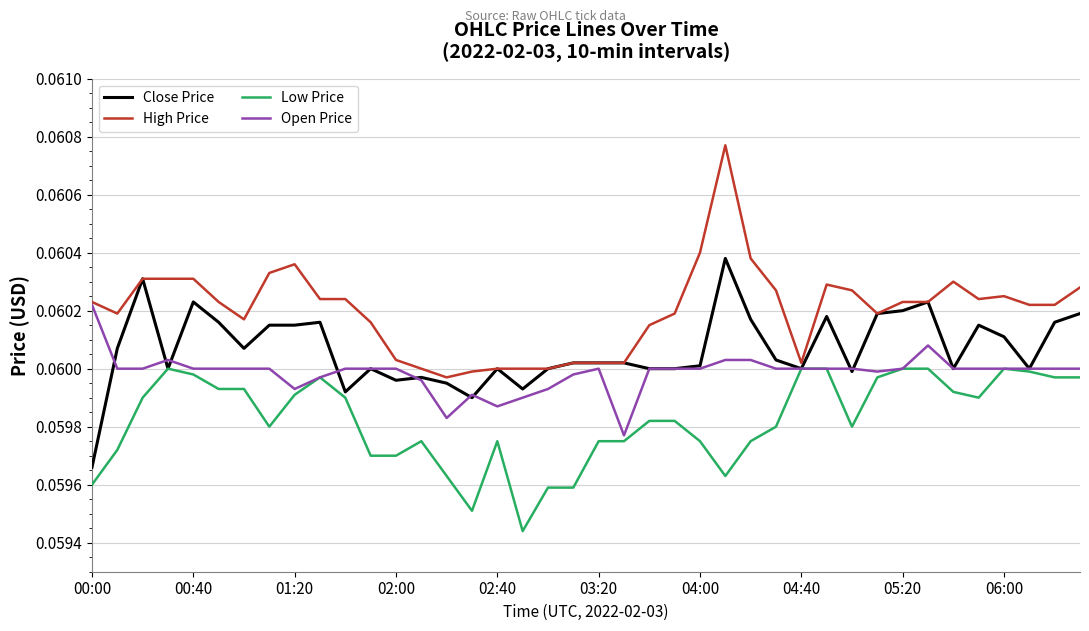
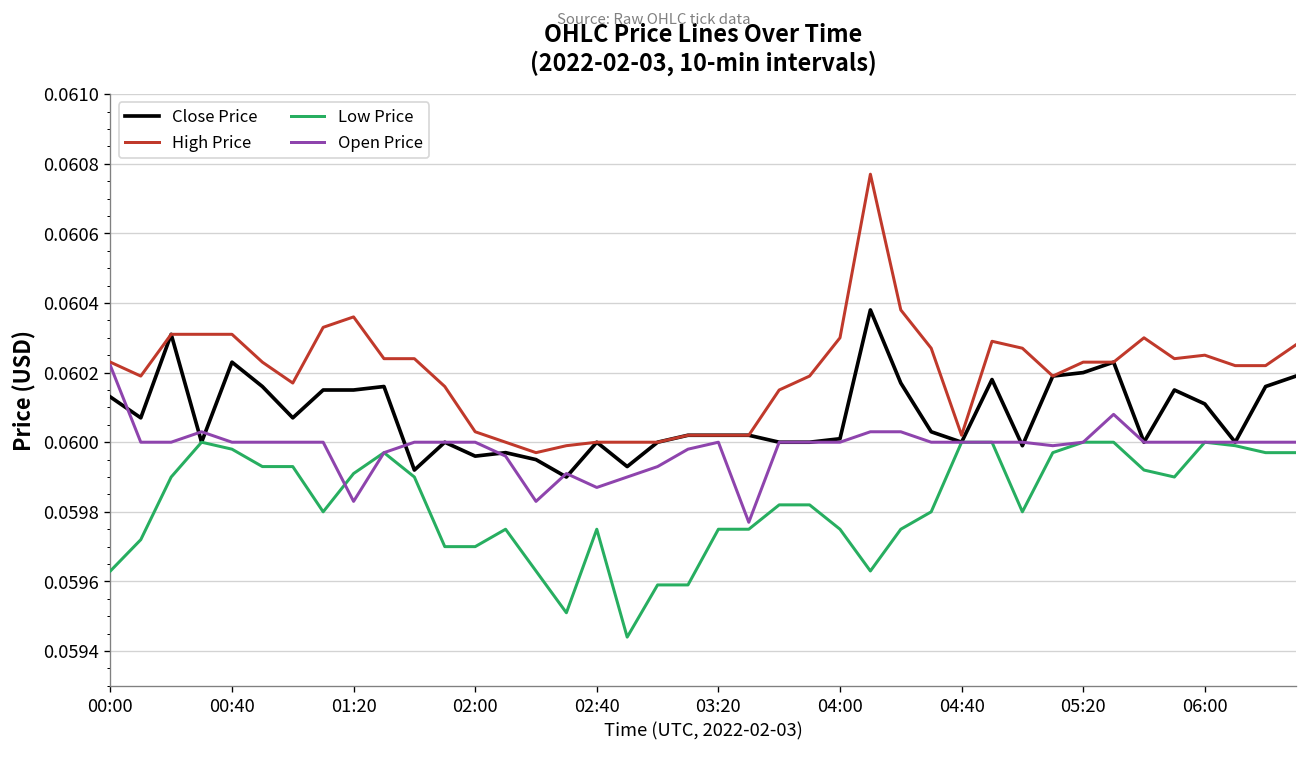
  {
    "Close Price": {
-     "00:00": 0.05966,
+     "00:00": 0.06013,
      "00:40": 0.06023,
      "01:20": 0.06015,
      "02:00": 0.05996,
      "04:00": 0.06001,
      "05:20": 0.06020,
      "06:00": 0.06011
    },
    "High Price": {
      "00:00": 0.06023,
      "00:40": 0.06031,
      "01:20": 0.06036,
      "02:00": 0.06003,
-     "04:00": 0.0604,
+     "04:00": 0.0603,
      "04:40": 0.06002,
      "05:20": 0.06023,
      "06:00": 0.06025
    },
    "Low Price": {
-     "00:00": 0.05960,
+     "00:00": 0.05963,
      "00:40": 0.05998,
      "01:20": 0.05991,
      "02:00": 0.05970,
      "02:40": 0.05975,
      "03:20": 0.05975,
      "04:00": 0.05975
    },
    "Open Price": {
      "00:00": 0.06022,
      "00:40": 0.06000,
-     "01:20": 0.05993,
+     "01:20": 0.05983,
      "02:00": 0.06000,
      "02:40": 0.05987,
      "03:20": 0.06000,
      "04:00": 0.06000
    }
  }
